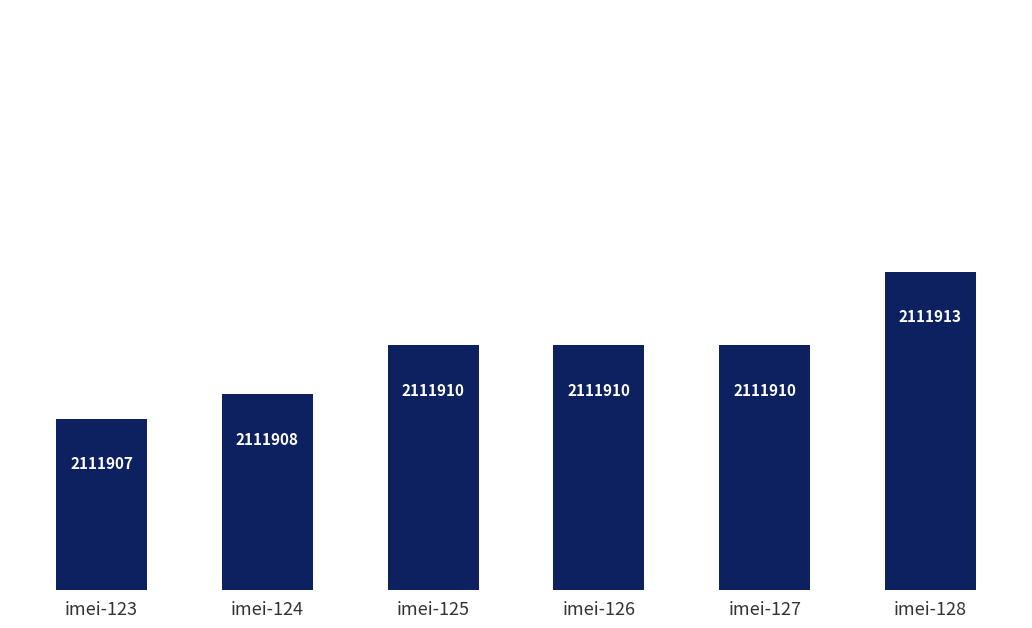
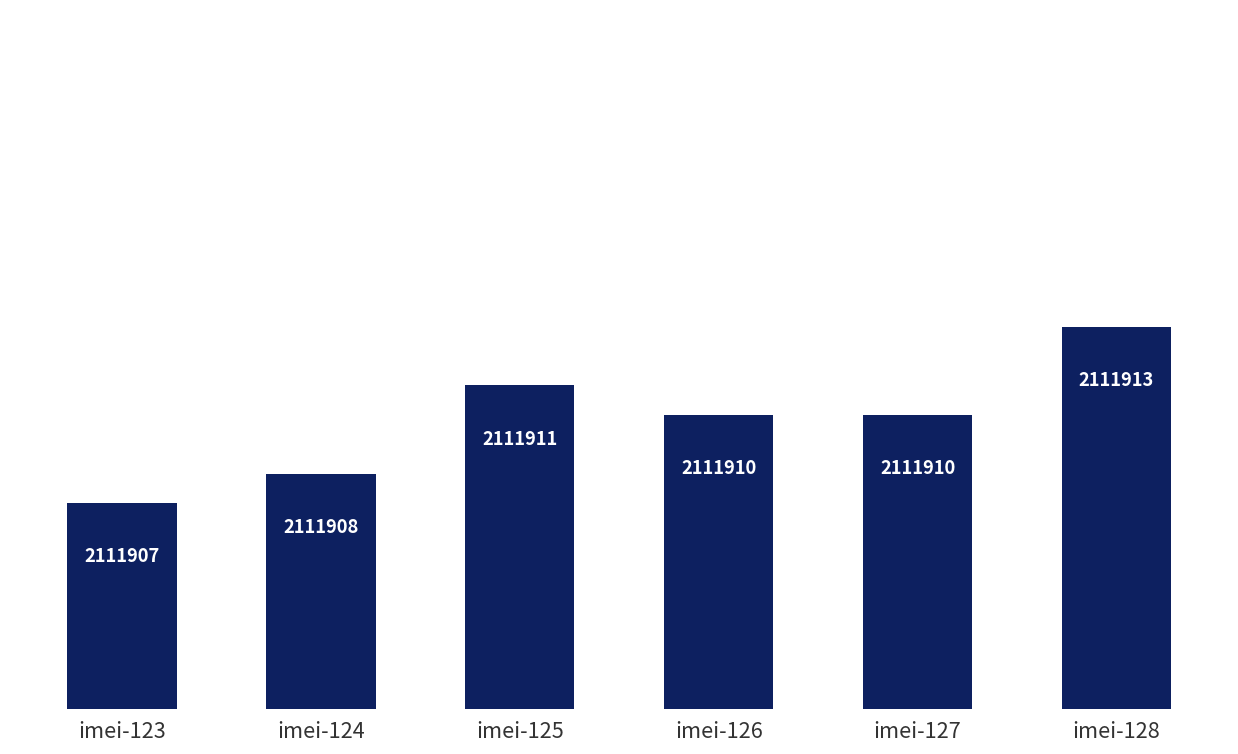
  {
    "imei-123": 2111907,
    "imei-124": 2111908,
-   "imei-125": 2111910,
+   "imei-125": 2111911,
    "imei-126": 2111910,
    "imei-127": 2111910,
    "imei-128": 2111913
  }
